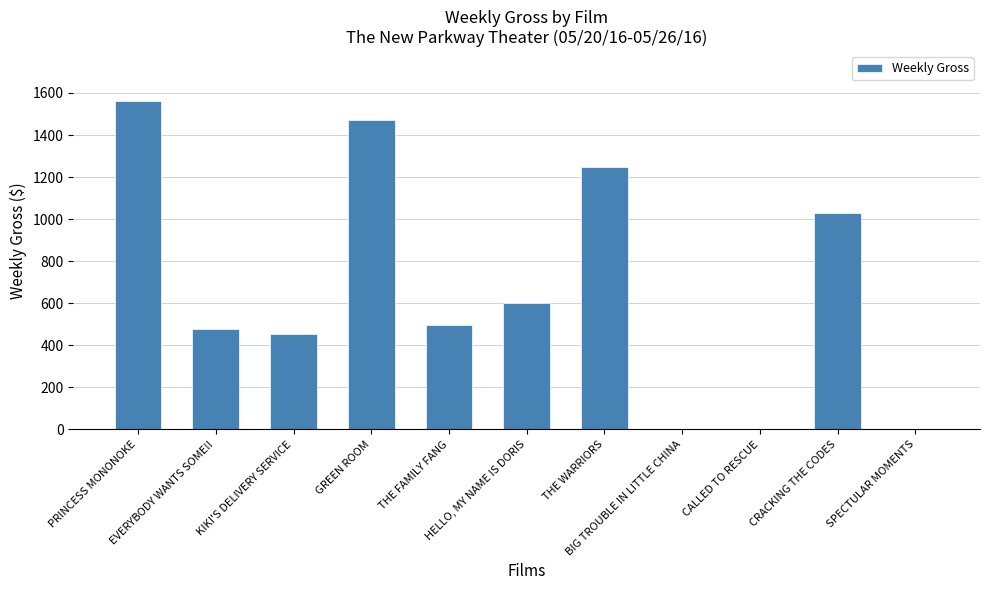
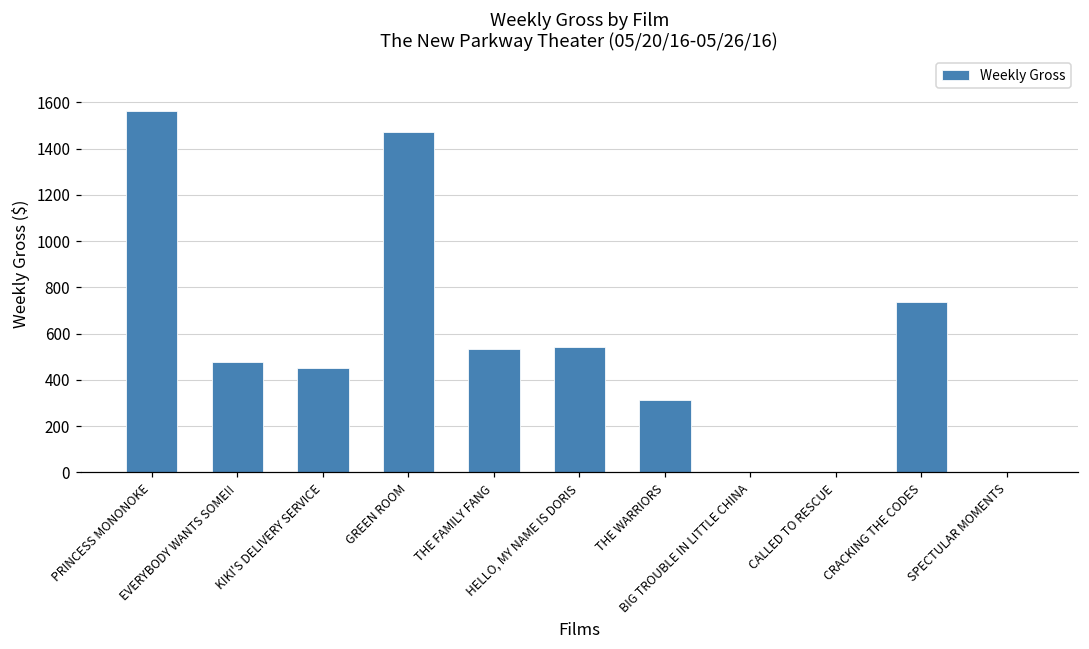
  {
    "PRINCESS MONONOKE": 1560,
    "EVERYBODY WANTS SOME!!": 480,
    "KIKI'S DELIVERY SERVICE": 450,
    "GREEN ROOM": 1470,
-   "THE FAMILY FANG": 500,
-   "HELLO, MY NAME IS DORIS": 600,
-   "THE WARRIORS": 1250,
+   "THE FAMILY FANG": 540,
+   "HELLO, MY NAME IS DORIS": 540,
+   "THE WARRIORS": 310,
    "BIG TROUBLE IN LITTLE CHINA": 0,
    "CALLED TO RESCUE": 0,
-   "CRACKING THE CODES": 1030,
+   "CRACKING THE CODES": 740,
    "SPECTULAR MOMENTS": 0
  }
